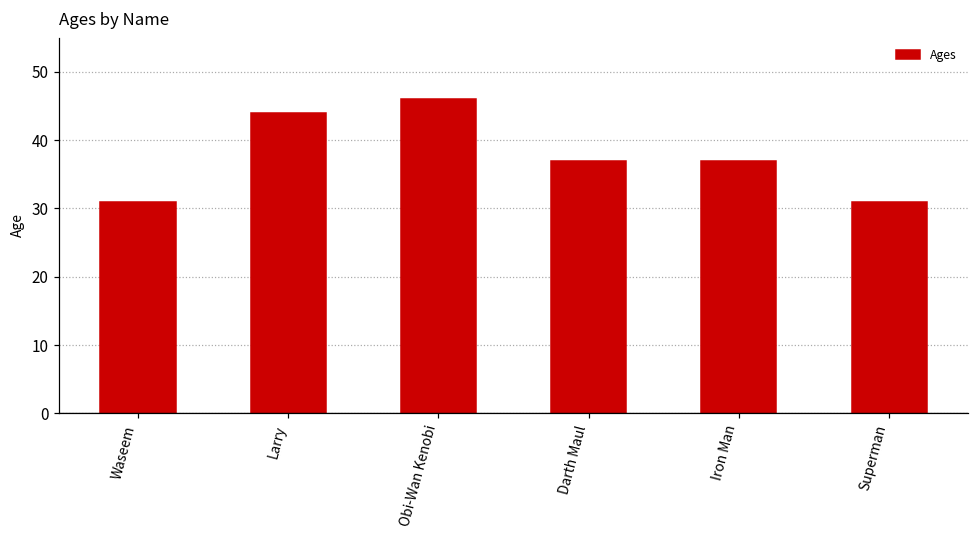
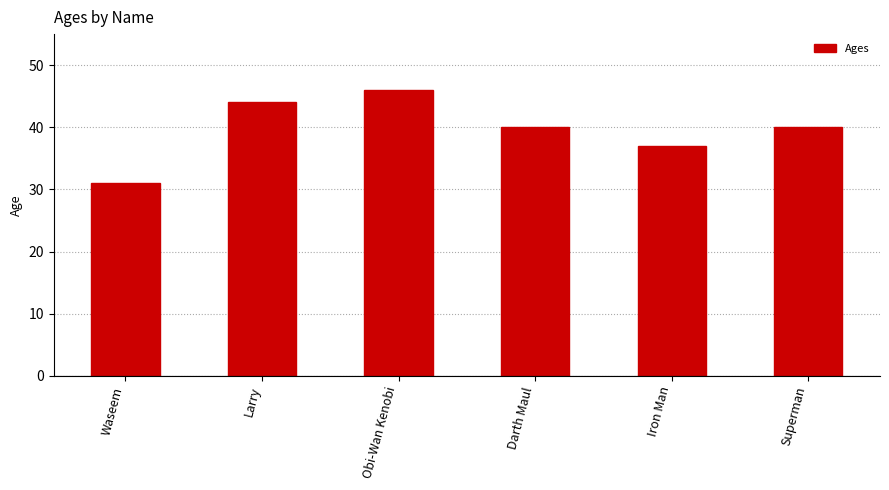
  {
    "Waseem": 31,
    "Larry": 44,
    "Obi-Wan Kenobi": 46,
-   "Darth Maul": 37,
+   "Darth Maul": 40,
    "Iron Man": 37,
-   "Superman": 31
+   "Superman": 40
  }
